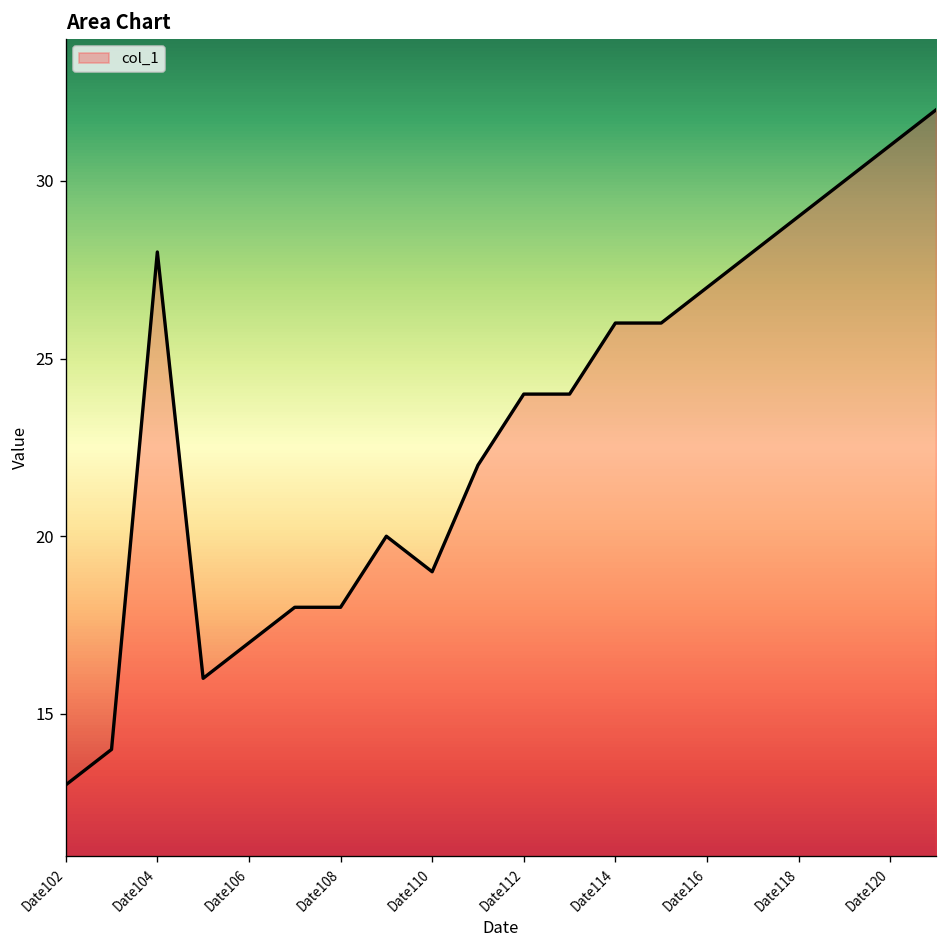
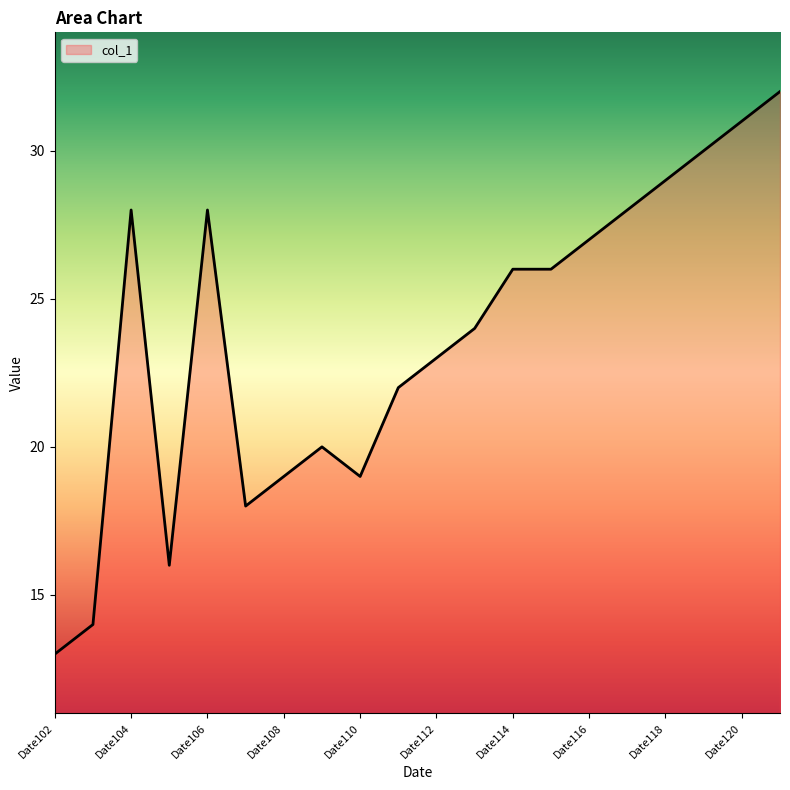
  {
    "Date102": 13,
    "Date104": 28,
-   "Date106": 17,
-   "Date108": 18,
+   "Date106": 28,
+   "Date108": 19,
    "Date110": 19,
-   "Date112": 24,
+   "Date112": 23,
    "Date114": 26,
    "Date116": 27,
    "Date118": 29,
    "Date120": 31
  }
